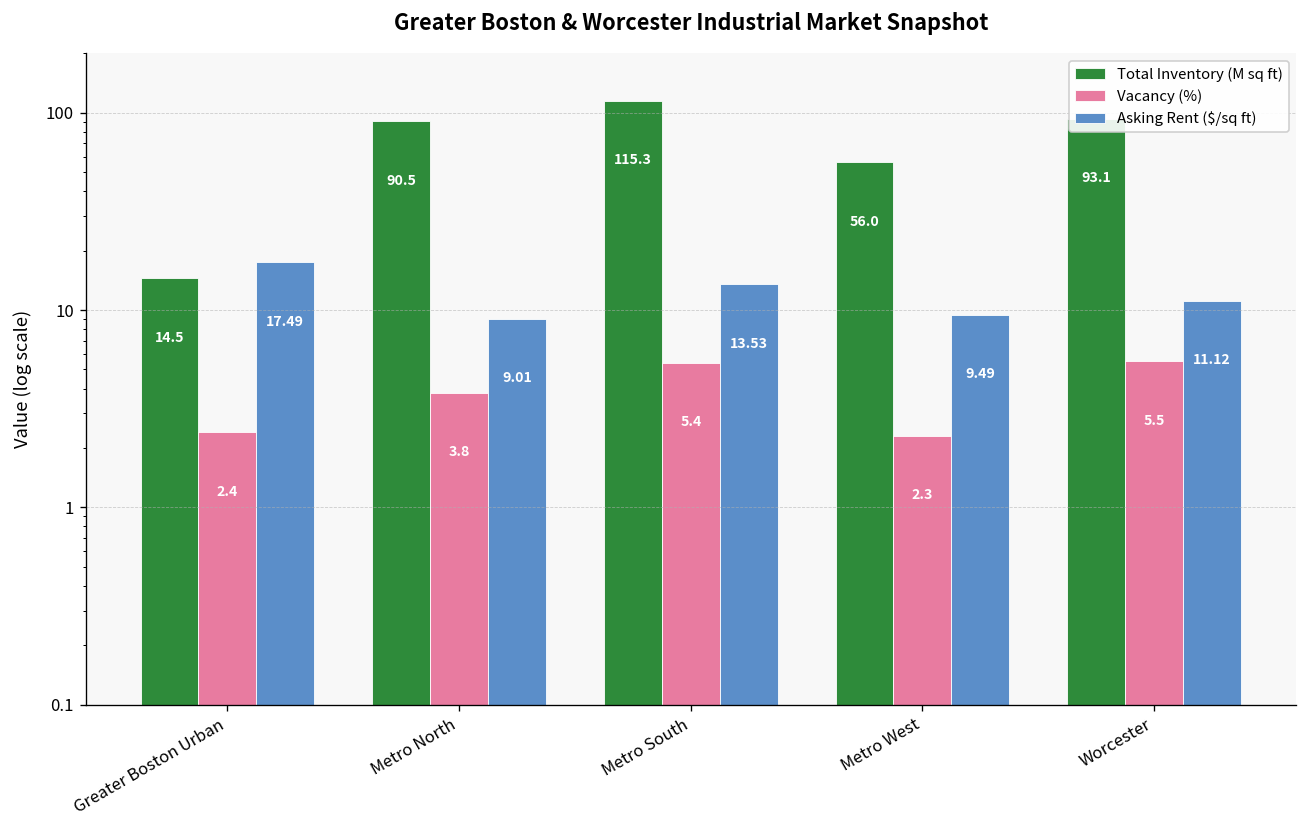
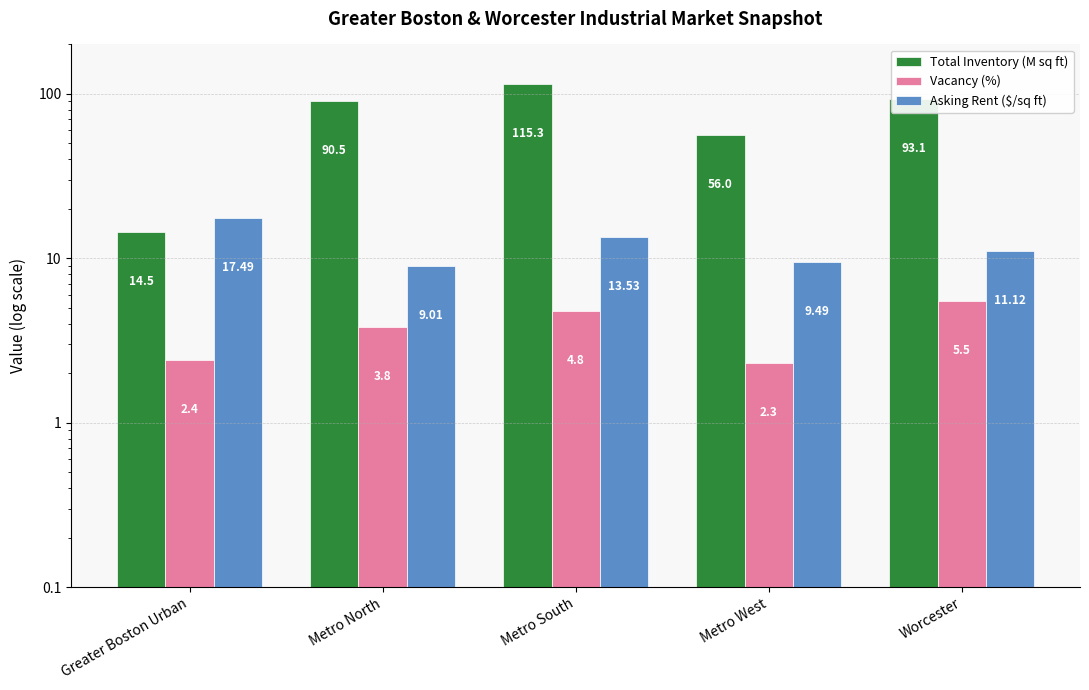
  {
    "Total Inventory (M sq ft)": {
      "Greater Boston Urban": 14.5,
      "Metro North": 90.5,
      "Metro South": 115.3,
      "Metro West": 56.0
    },
    "Vacancy (%)": {
      "Greater Boston Urban": 2.4,
      "Metro North": 3.8,
-     "Metro South": 5.4,
+     "Metro South": 4.8,
      "Metro West": 2.3,
      "Worcester": 5.5
    },
    "Asking Rent ($/sq ft)": {
      "Greater Boston Urban": 17.49,
      "Metro North": 9.01,
      "Metro South": 13.53,
      "Metro West": 9.49,
      "Worcester": 11.12
    }
  }
